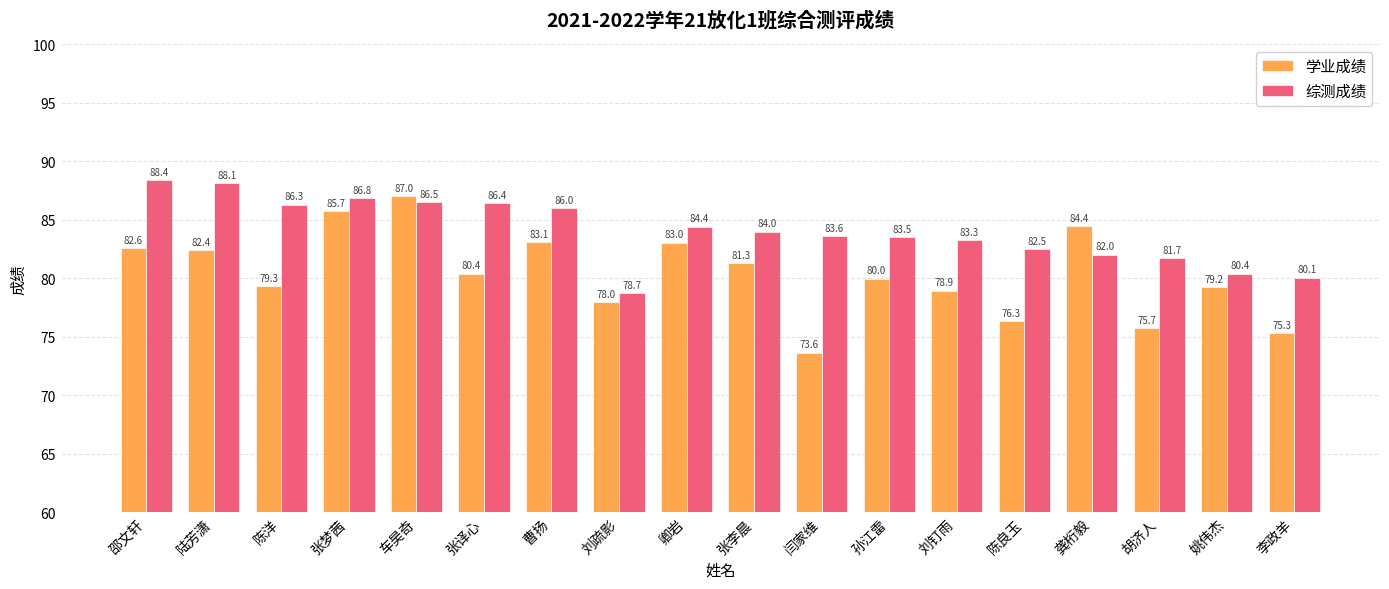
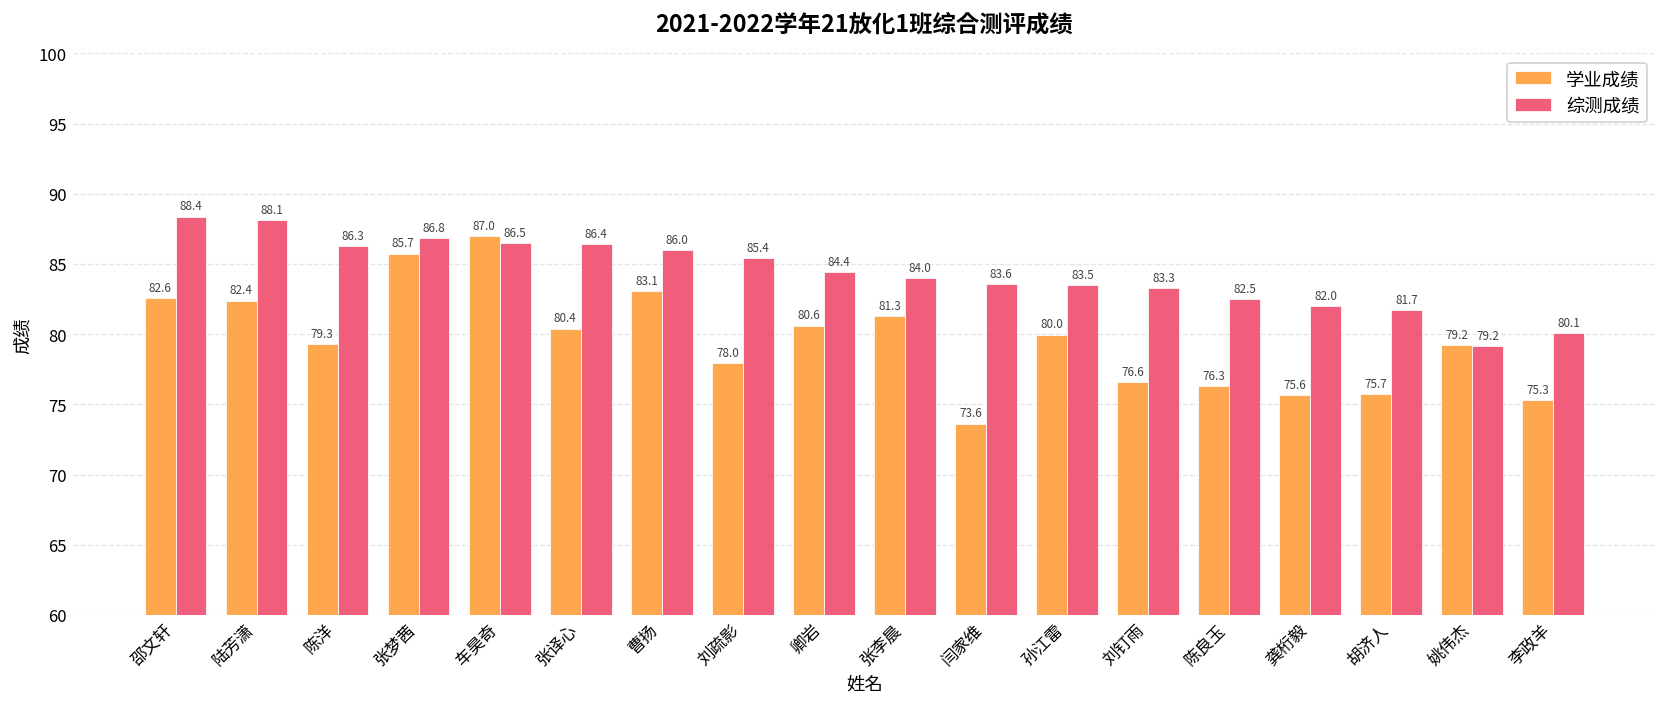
  {
    "学业成绩": {
      "邵文轩": 82.6,
      "陆芳潇": 82.4,
      "陈洋": 79.3,
      "张梦茜": 85.7,
      "车昊奇": 87.0,
      "张译心": 80.4,
      "曹扬": 83.1,
      "刘疏影": 78.0,
-     "卿岩": 83.0,
+     "卿岩": 80.6,
      "张李晨": 81.3,
      "闫家维": 73.6,
      "孙江雷": 80.0,
-     "刘钉雨": 78.9,
+     "刘钉雨": 76.6,
      "陈良玉": 76.3,
-     "龚桁毅": 84.4,
+     "龚桁毅": 75.6,
      "胡济人": 75.7,
      "姚伟杰": 79.2,
      "李政羊": 75.3
    },
    "综测成绩": {
      "邵文轩": 88.4,
      "陆芳潇": 88.1,
      "陈洋": 86.3,
      "张梦茜": 86.8,
      "车昊奇": 86.5,
      "张译心": 86.4,
      "曹扬": 86.0,
-     "刘疏影": 78.7,
+     "刘疏影": 85.4,
      "卿岩": 84.4,
      "张李晨": 84.0,
      "闫家维": 83.6,
      "孙江雷": 83.5,
      "刘钉雨": 83.3,
      "陈良玉": 82.5,
      "龚桁毅": 82.0,
      "胡济人": 81.7,
-     "姚伟杰": 80.4,
+     "姚伟杰": 79.2,
      "李政羊": 80.1
    }
  }
